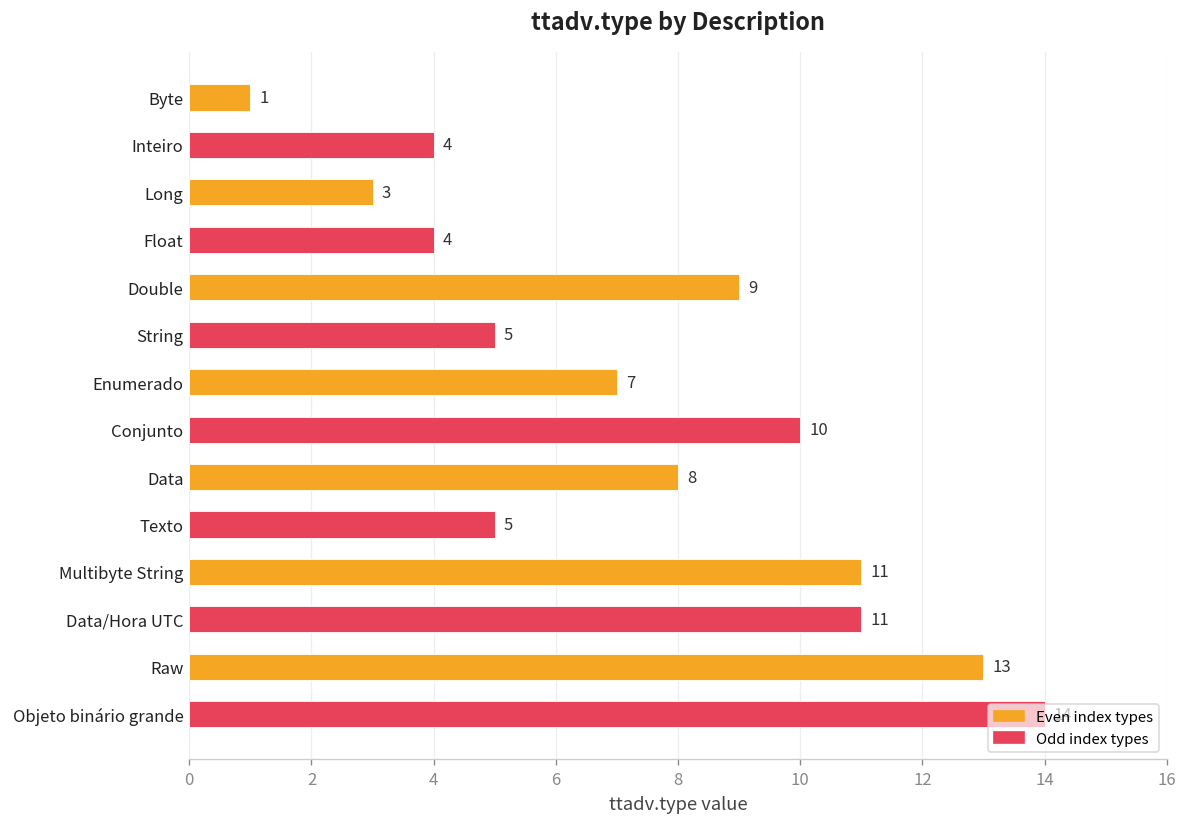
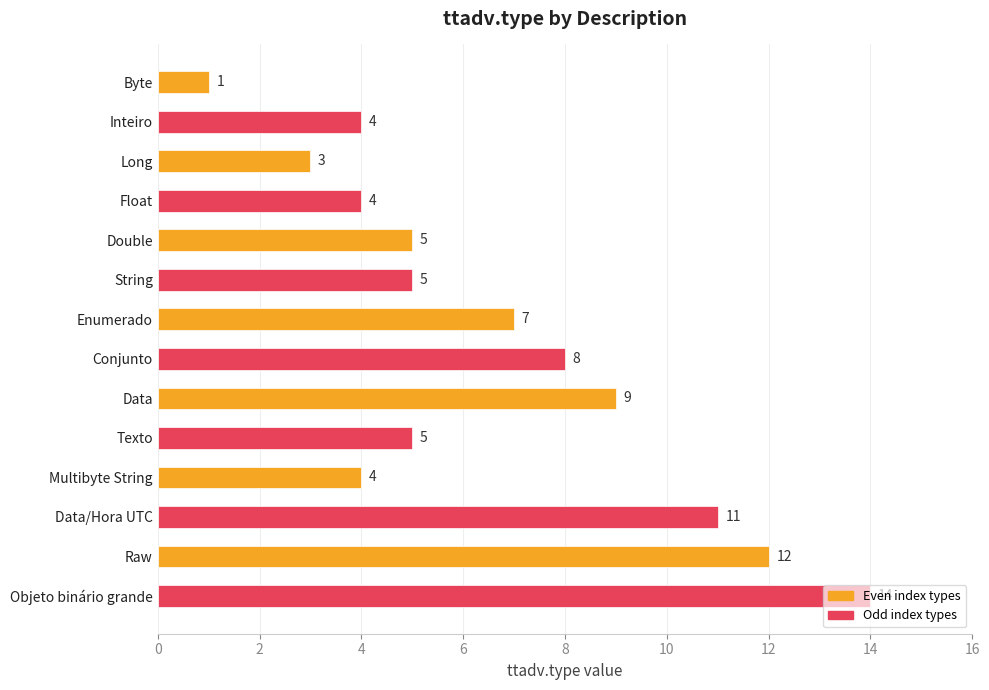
  {
    "Byte": 1,
    "Inteiro": 4,
    "Long": 3,
    "Float": 4,
-   "Double": 9,
+   "Double": 5,
    "String": 5,
    "Enumerado": 7,
-   "Conjunto": 10,
-   "Data": 8,
+   "Conjunto": 8,
+   "Data": 9,
    "Texto": 5,
-   "Multibyte String": 11,
+   "Multibyte String": 4,
    "Data/Hora UTC": 11,
-   "Raw": 13
+   "Raw": 12
  }
